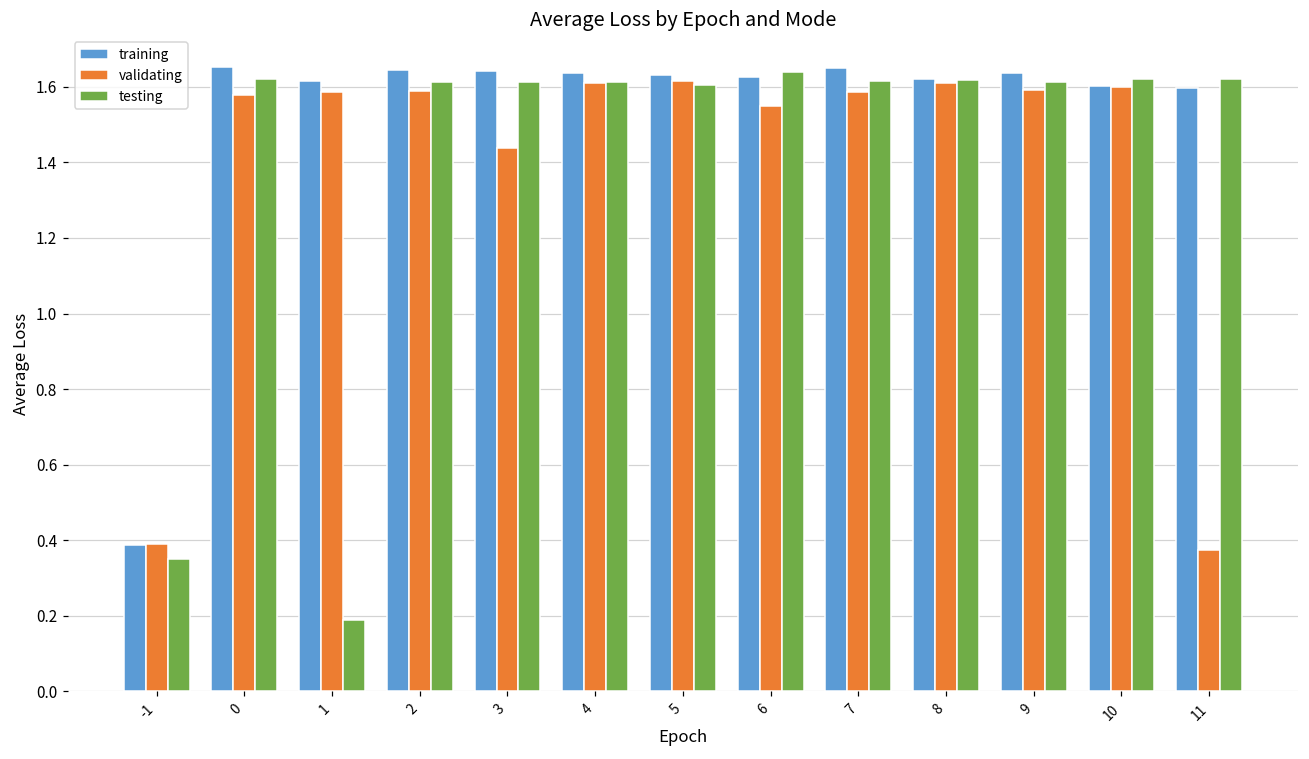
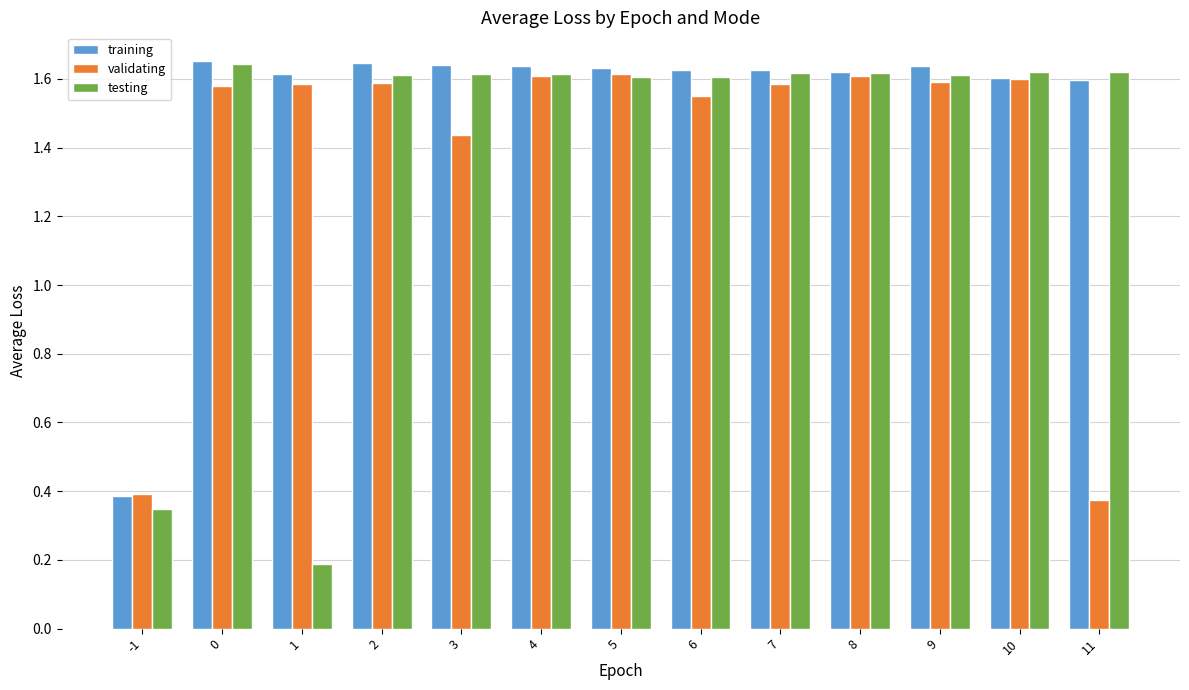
  {
    "training": {
      "-1": 0.39,
      "0": 1.65,
      "1": 1.61,
      "2": 1.65,
      "3": 1.64,
      "4": 1.64,
      "5": 1.63,
      "6": 1.63,
-     "7": 1.65,
+     "7": 1.63,
      "8": 1.62,
      "9": 1.64,
      "10": 1.60,
      "11": 1.60
    },
    "validating": {
      "-1": 0.39,
      "0": 1.58,
      "1": 1.59,
      "2": 1.59,
      "3": 1.44,
      "4": 1.61,
      "5": 1.61,
      "6": 1.55,
      "7": 1.59,
      "8": 1.61,
      "9": 1.59,
      "10": 1.60,
      "11": 0.37
    },
    "testing": {
      "-1": 0.35,
-     "0": 1.62,
+     "0": 1.64,
      "1": 0.19,
      "2": 1.61,
      "3": 1.61,
      "4": 1.61,
      "5": 1.61,
-     "6": 1.64,
+     "6": 1.61,
      "7": 1.62,
      "8": 1.62,
      "9": 1.61,
      "10": 1.62,
      "11": 1.62
    }
  }
